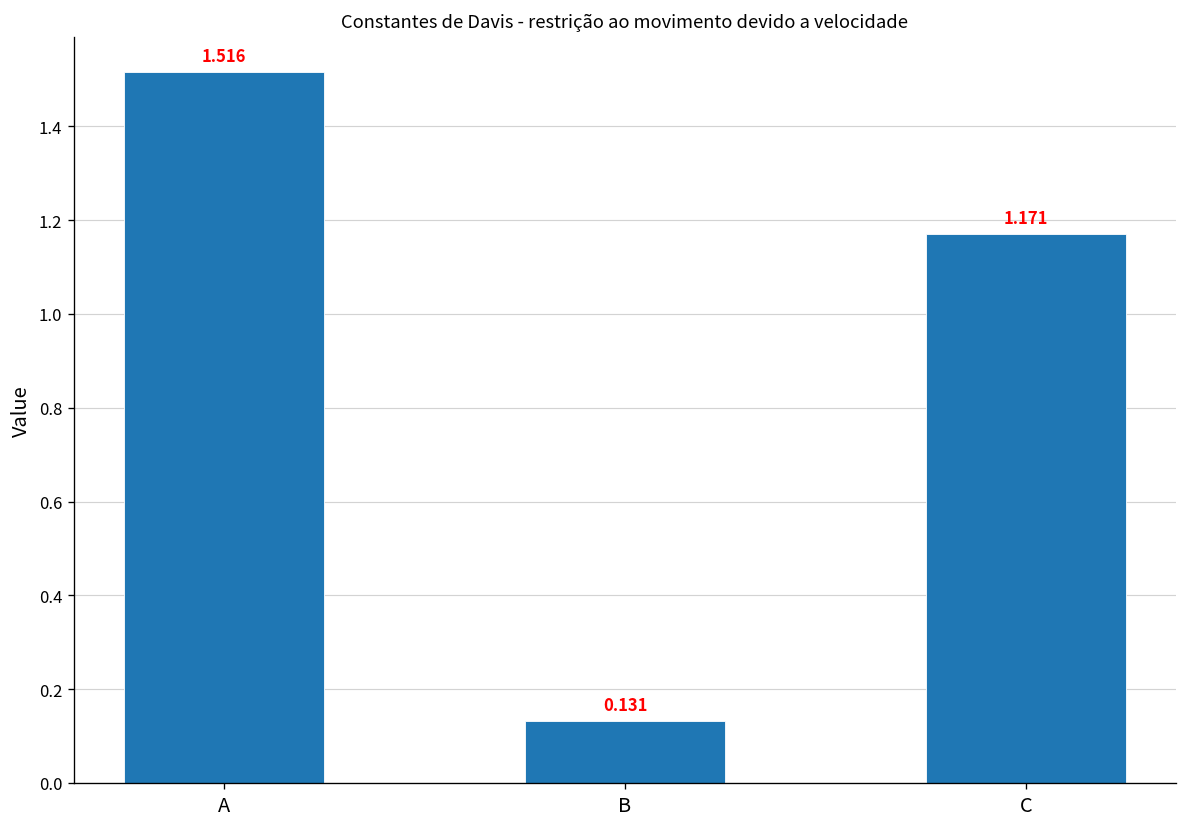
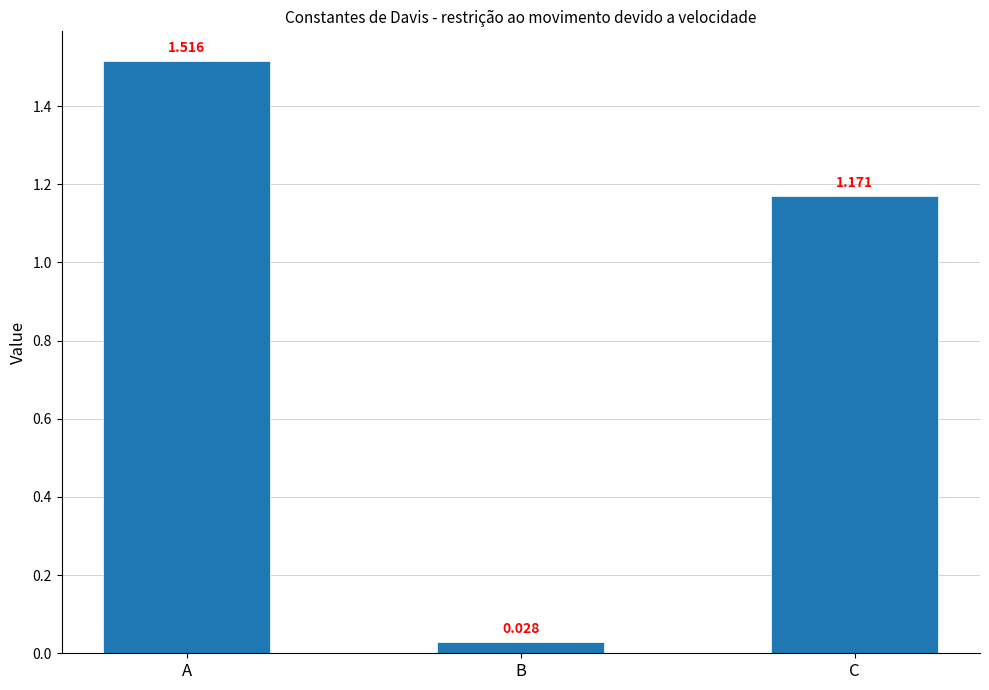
  {
    "A": 1.516,
-   "B": 0.131,
+   "B": 0.028,
    "C": 1.171
  }
